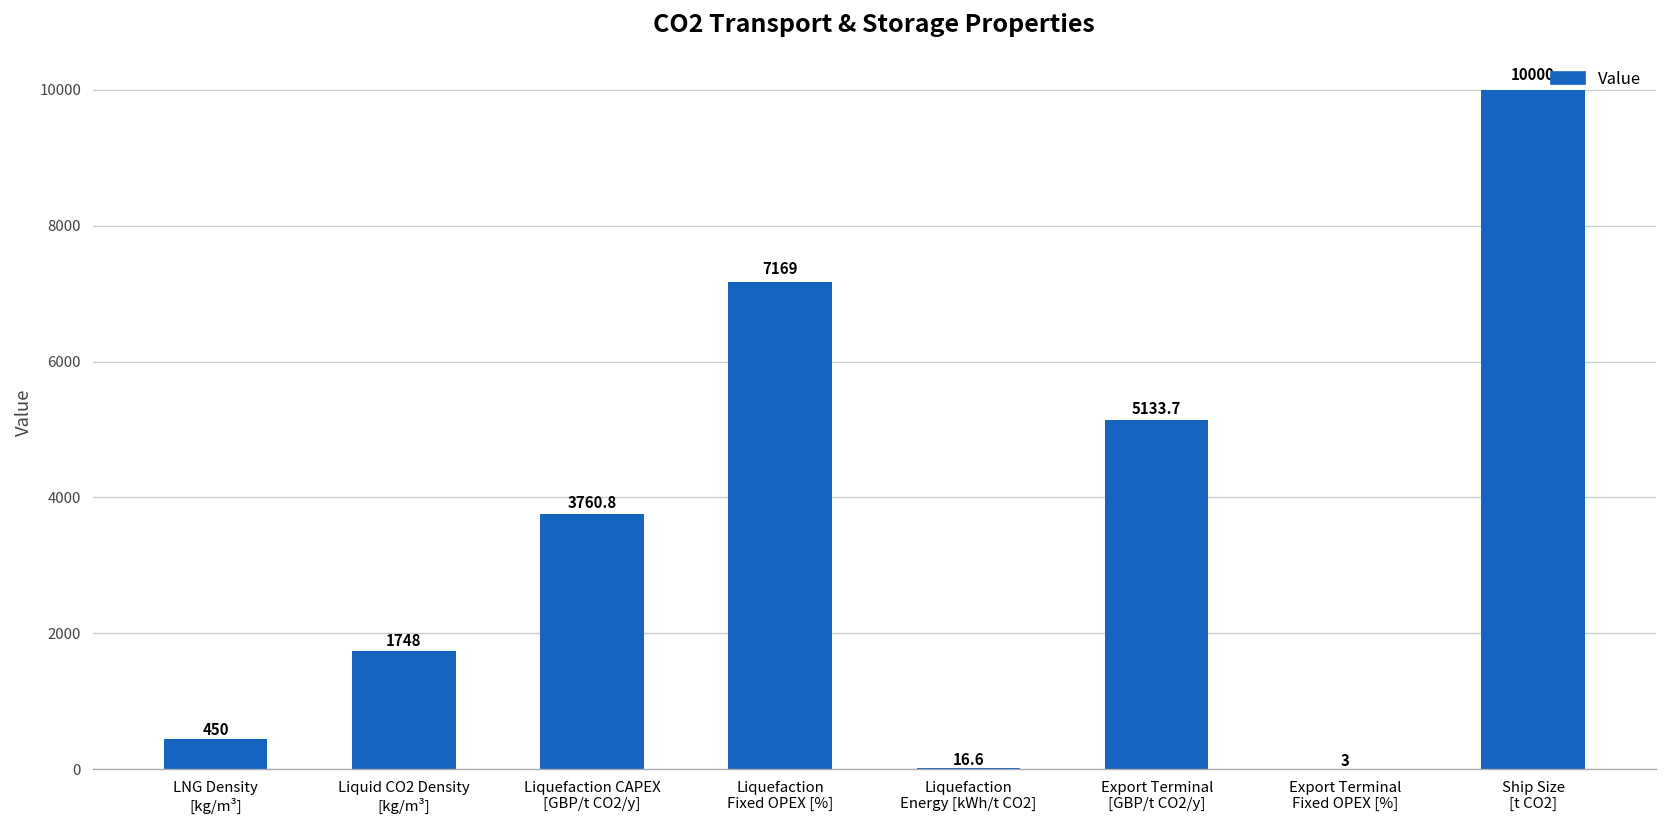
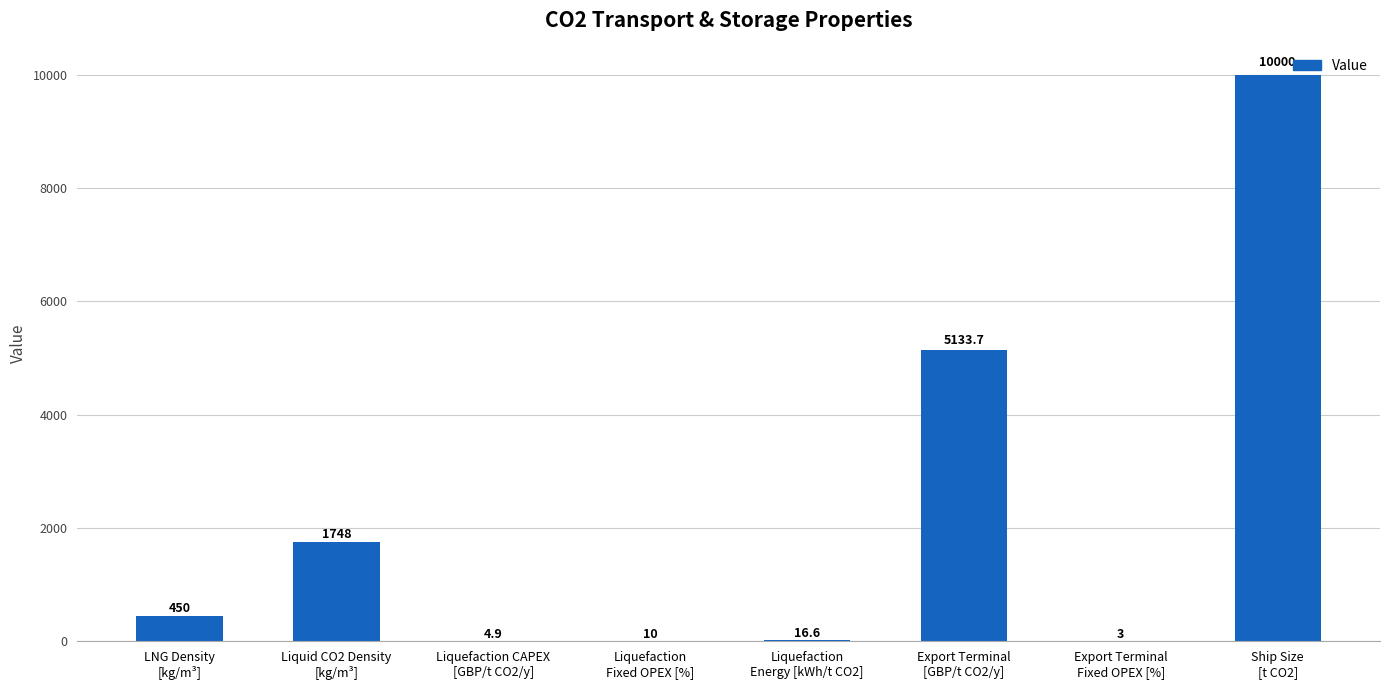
  {
    "LNG Density [kg/m³]": 450,
    "Liquid CO2 Density [kg/m³]": 1748,
-   "Liquefaction CAPEX [GBP/t CO2/y]": 3760.8,
-   "Liquefaction Fixed OPEX [%]": 7169,
+   "Liquefaction CAPEX [GBP/t CO2/y]": 4.9,
+   "Liquefaction Fixed OPEX [%]": 10,
    "Liquefaction Energy [kWh/t CO2]": 16.6,
    "Export Terminal [GBP/t CO2/y]": 5133.7,
    "Export Terminal Fixed OPEX [%]": 3,
    "Ship Size [t CO2]": 10000
  }
